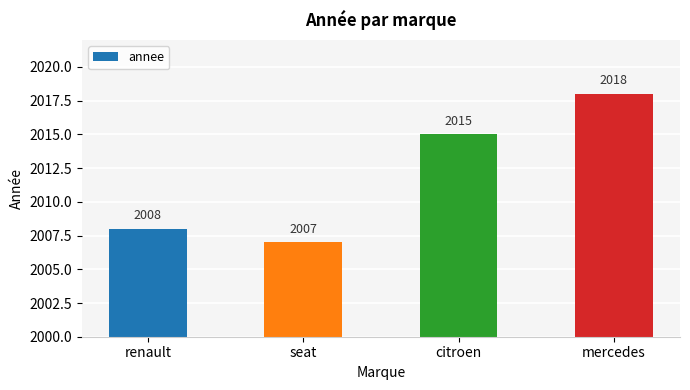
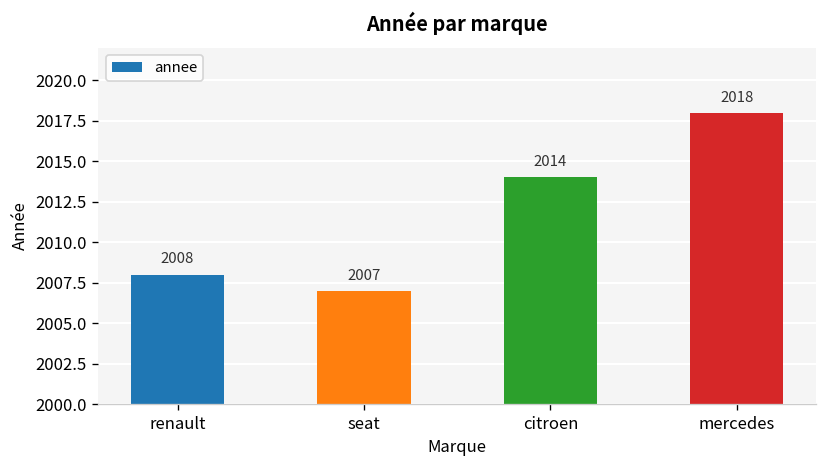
  {
    "renault": 2008,
    "seat": 2007,
-   "citroen": 2015,
+   "citroen": 2014,
    "mercedes": 2018
  }
